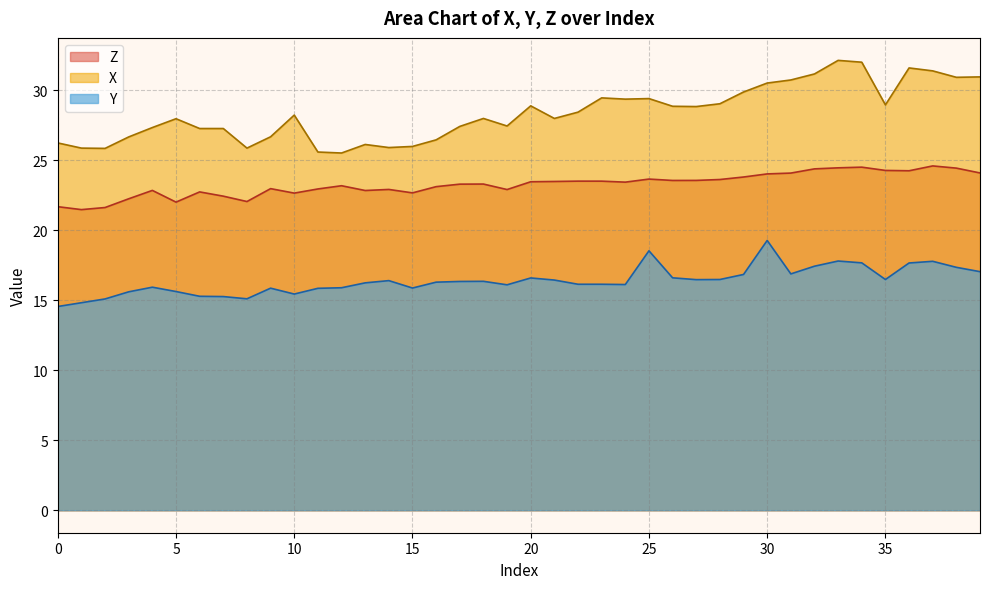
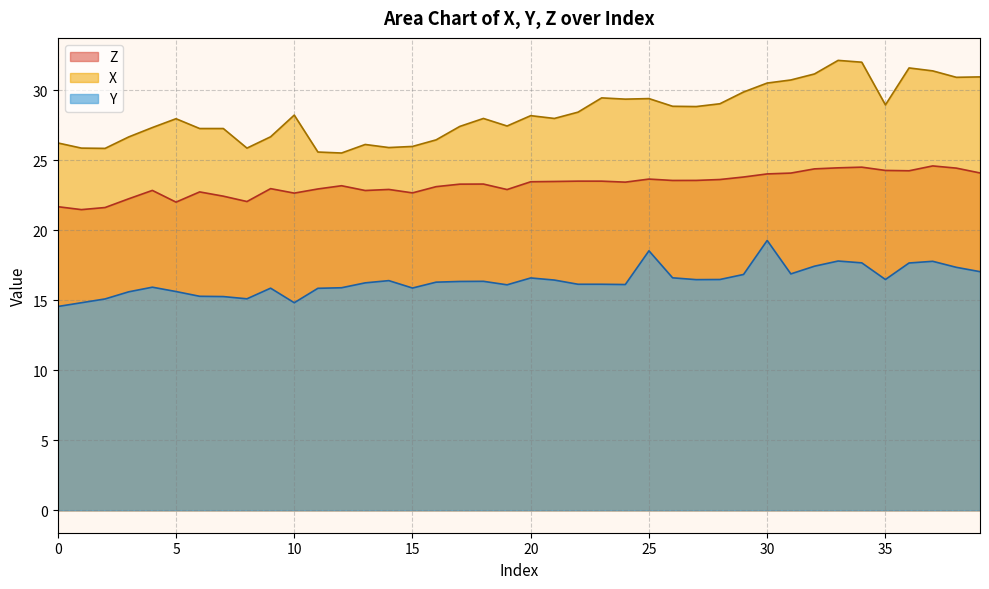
  {
    "Z": {
      "0": 21.7,
      "5": 22.0,
      "10": 22.7,
      "15": 22.7,
      "20": 23.5,
      "25": 23.7,
      "30": 24.0,
      "35": 24.3
    },
    "X": {
      "0": 26.3,
      "5": 28.0,
      "10": 28.2,
      "15": 26.0,
-     "20": 28.9,
+     "20": 28.2,
      "25": 29.4,
      "30": 30.5,
      "35": 29.0
    },
    "Y": {
      "0": 14.6,
      "5": 15.6,
-     "10": 15.5,
+     "10": 14.8,
      "15": 15.9,
      "20": 16.6,
      "25": 18.5,
      "30": 19.3,
      "35": 16.5
    }
  }
